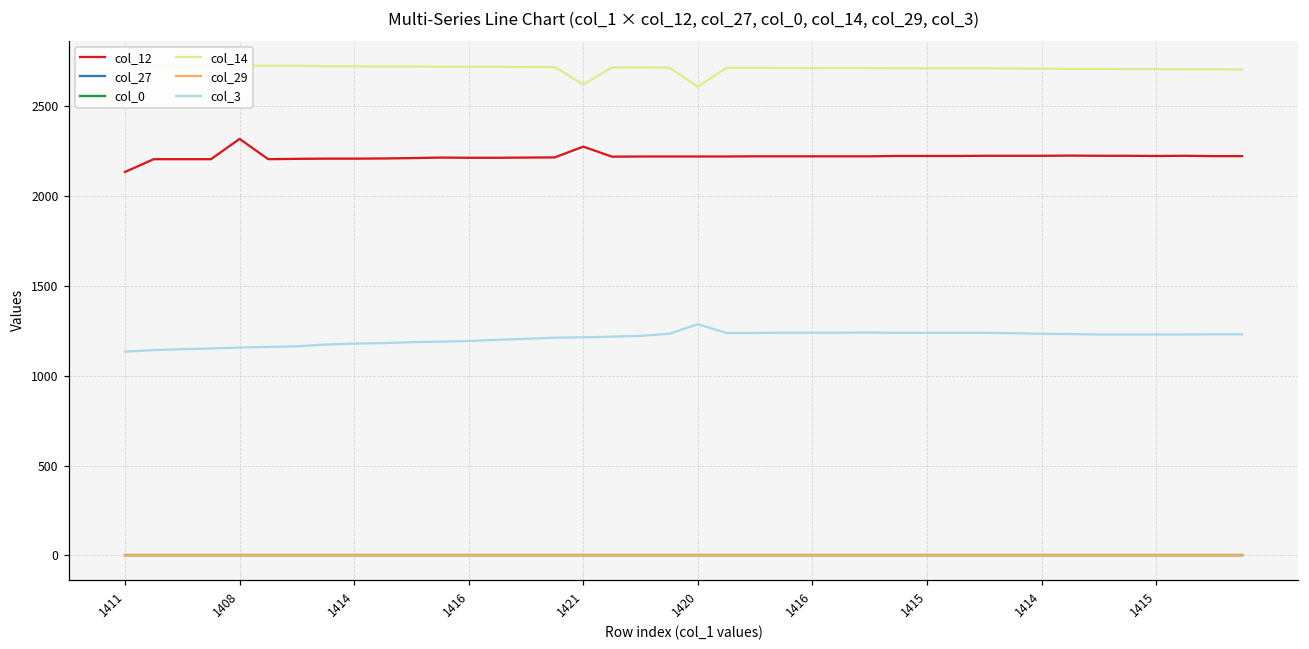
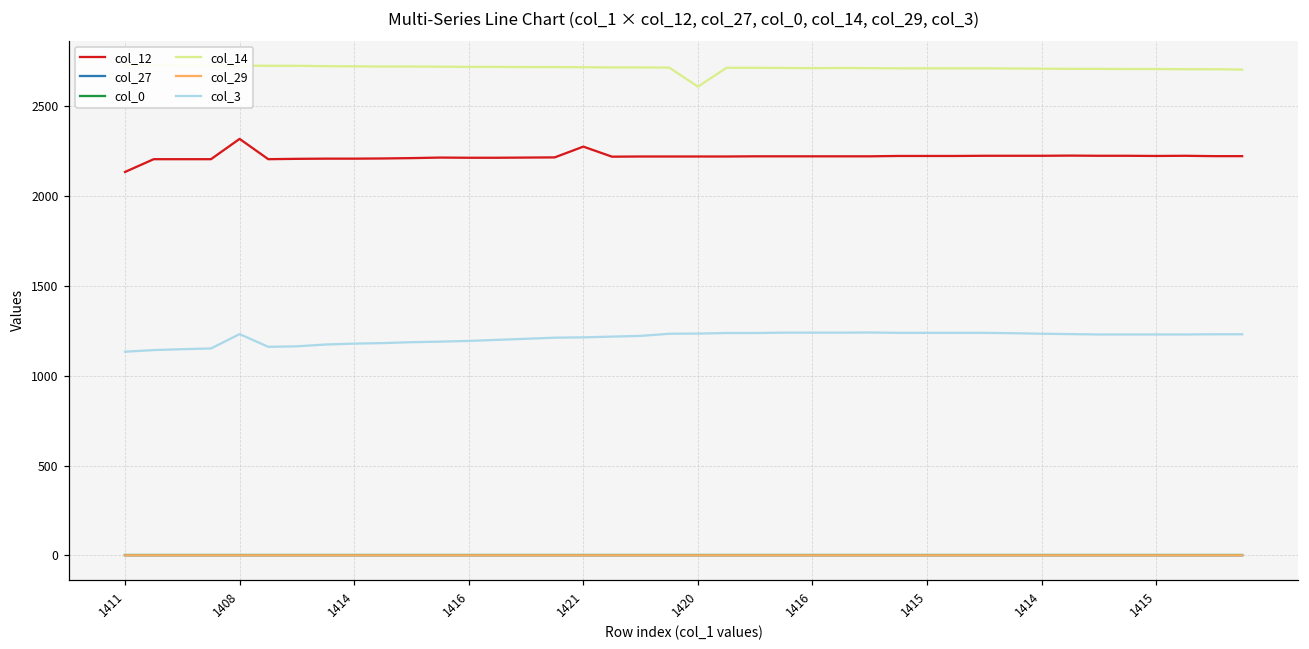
  {
    "col_12": {
      "1411": 2140,
      "1408": 2320,
      "1421": 2280,
      "1420": 2220
    },
    "col_29": {
      "1411": 0,
      "1408": 0,
      "1421": 0,
      "1420": 0
    },
    "col_14": {
-     "1421": 2620,
+     "1421": 2720,
      "1420": 2610
    },
    "col_3": {
      "1411": 1130,
-     "1408": 1160,
+     "1408": 1230,
      "1421": 1210,
-     "1420": 1290
+     "1420": 1240
    }
  }
